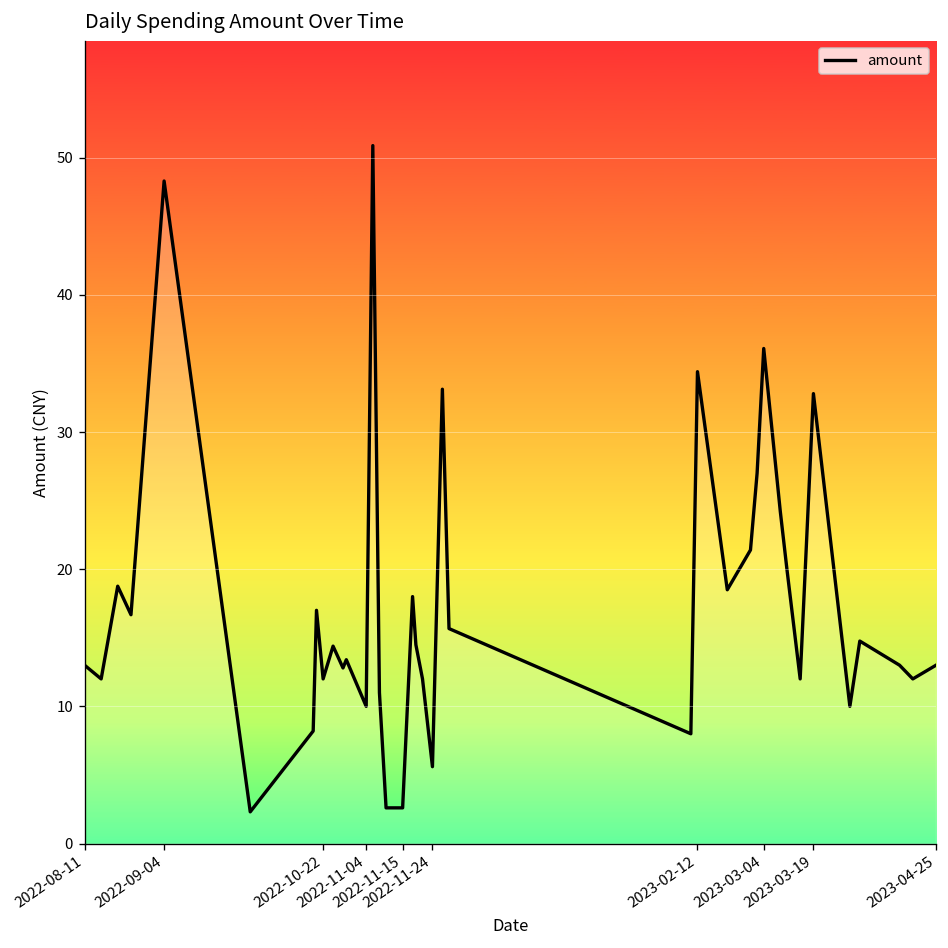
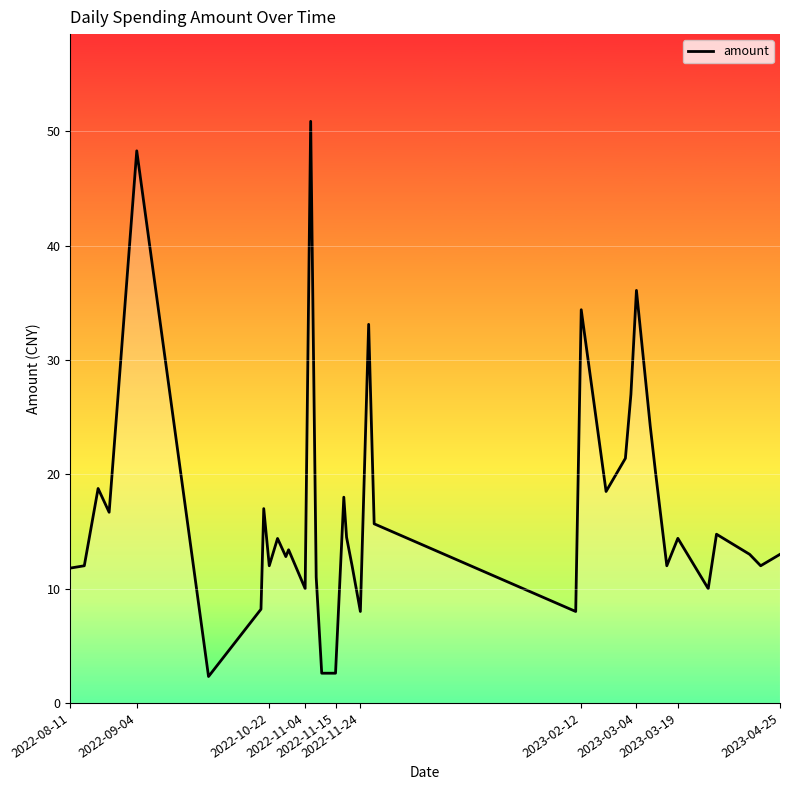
  {
-   "2022-08-11": 13.0,
+   "2022-08-11": 11.8,
    "2022-09-04": 48.3,
    "2022-10-22": 12.0,
    "2022-11-04": 10.0,
    "2022-11-15": 2.6,
-   "2022-11-24": 5.6,
+   "2022-11-24": 8.0,
    "2023-02-12": 34.4,
    "2023-03-04": 36.1,
-   "2023-03-19": 32.8,
+   "2023-03-19": 14.4,
    "2023-04-25": 13.0
  }
